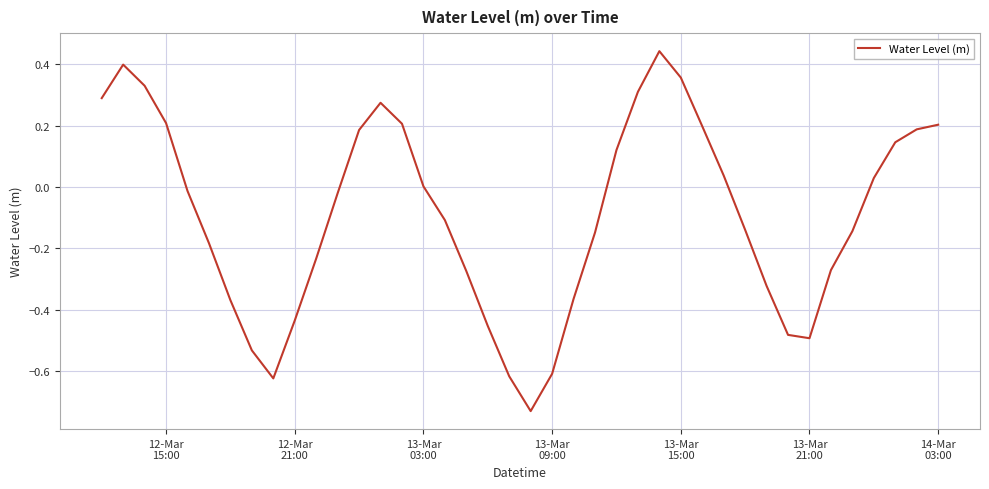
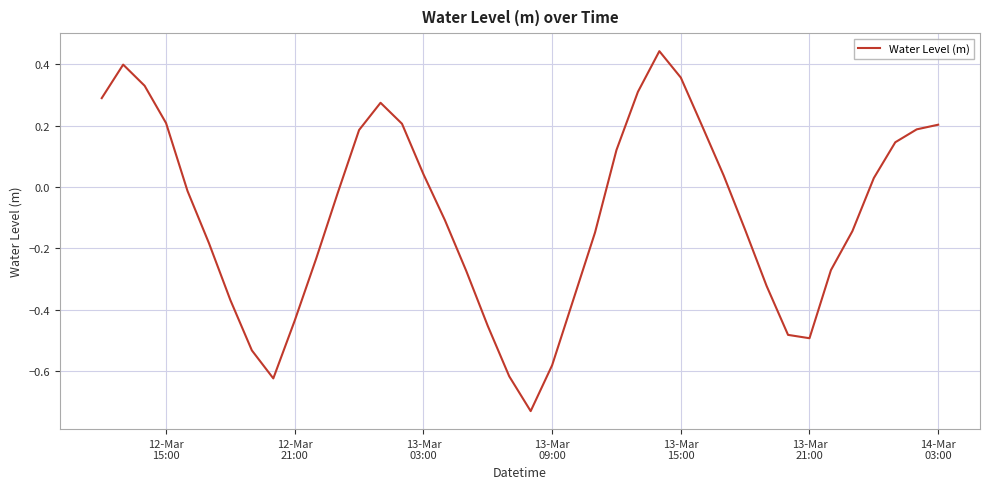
  {
    "12-Mar 15:00": 0.21,
    "12-Mar 21:00": -0.43,
-   "13-Mar 03:00": 0.00,
-   "13-Mar 09:00": -0.61,
+   "13-Mar 03:00": 0.04,
+   "13-Mar 09:00": -0.58,
    "13-Mar 15:00": 0.36,
    "13-Mar 21:00": -0.49,
    "14-Mar 03:00": 0.20
  }
